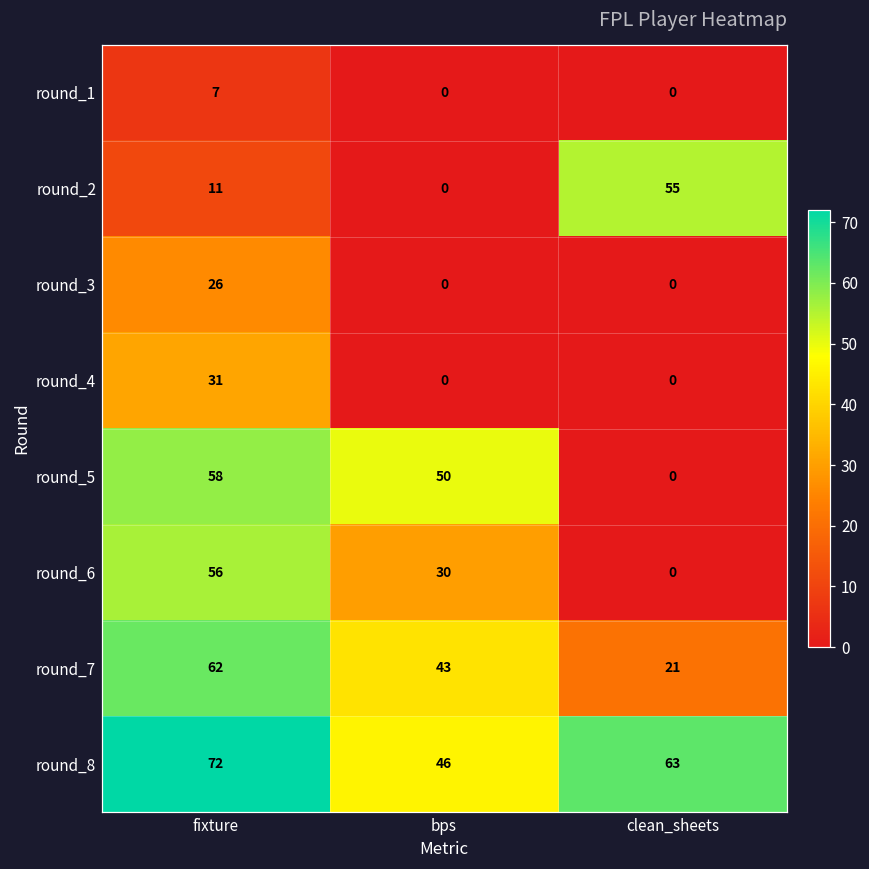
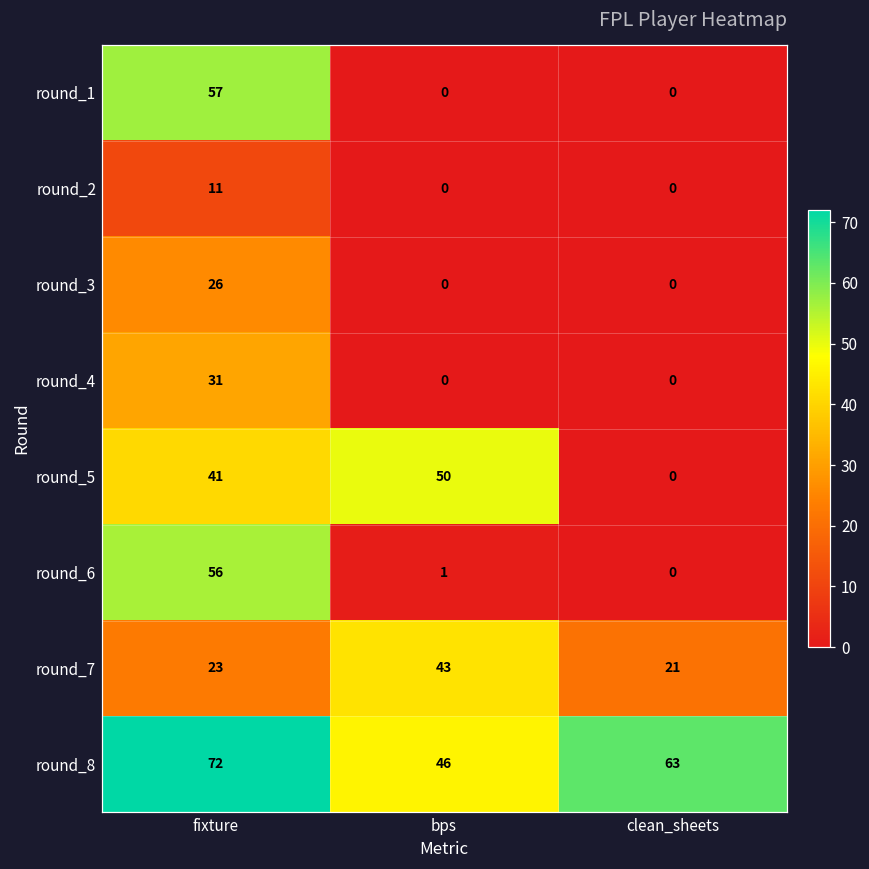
  {
    "round_1": {
-     "fixture": 7,
+     "fixture": 57,
      "bps": 0,
      "clean_sheets": 0
    },
    "round_2": {
      "fixture": 11,
      "bps": 0,
-     "clean_sheets": 55
+     "clean_sheets": 0
    },
    "round_3": {
      "fixture": 26,
      "bps": 0,
      "clean_sheets": 0
    },
    "round_4": {
      "fixture": 31,
      "bps": 0,
      "clean_sheets": 0
    },
    "round_5": {
-     "fixture": 58,
+     "fixture": 41,
      "bps": 50,
      "clean_sheets": 0
    },
    "round_6": {
      "fixture": 56,
-     "bps": 30,
+     "bps": 1,
      "clean_sheets": 0
    },
    "round_7": {
-     "fixture": 62,
+     "fixture": 23,
      "bps": 43,
      "clean_sheets": 21
    },
    "round_8": {
      "fixture": 72,
      "bps": 46,
      "clean_sheets": 63
    }
  }
